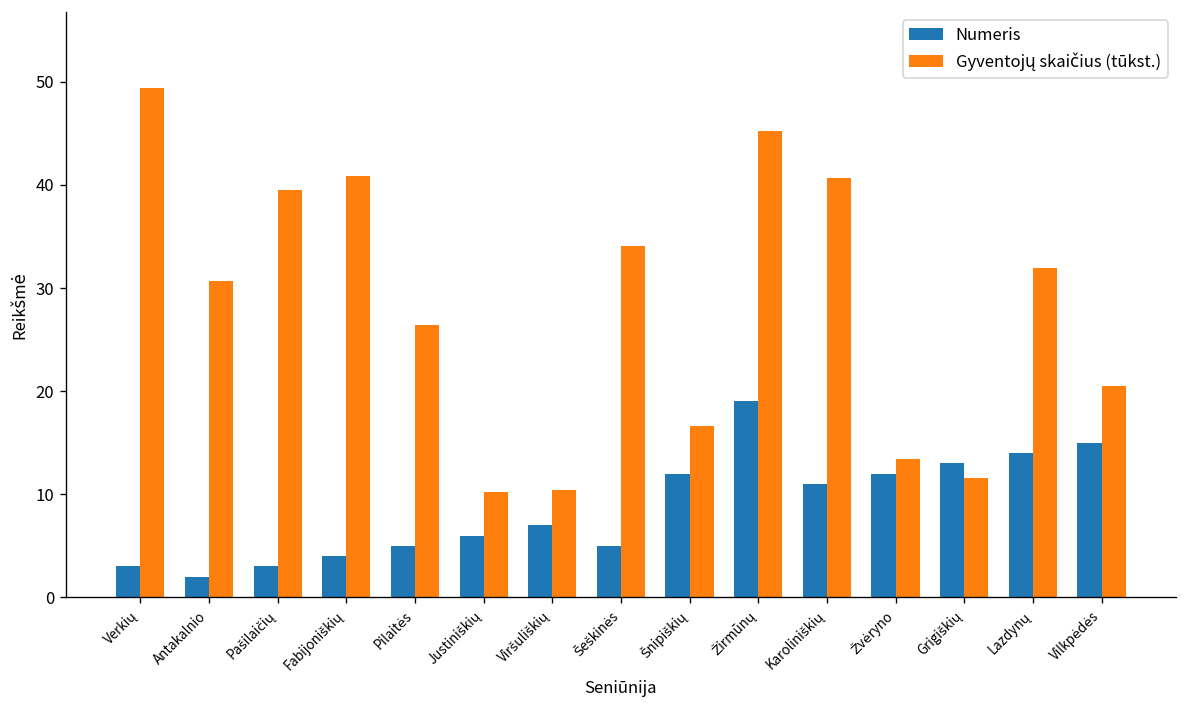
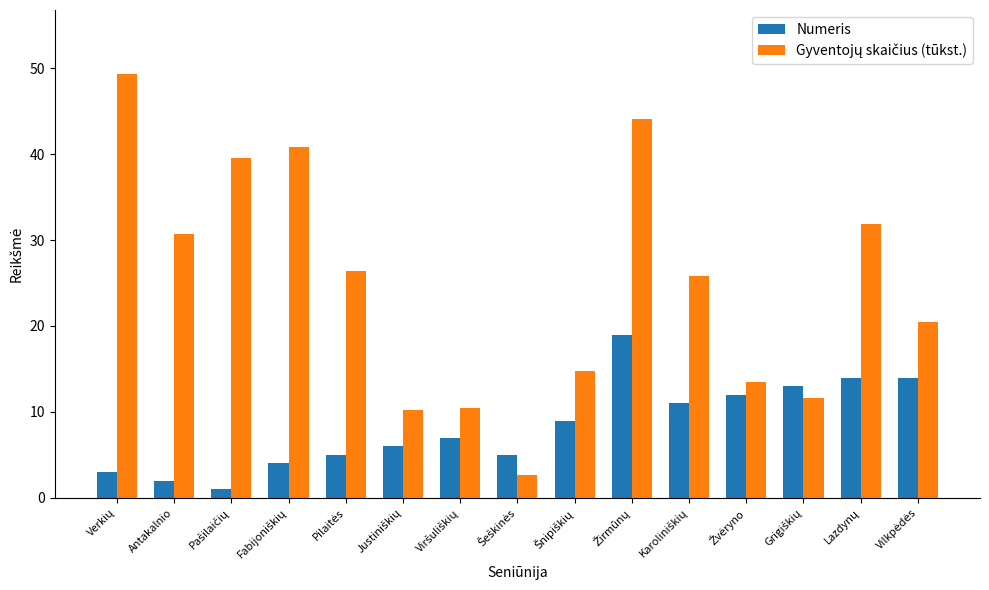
  {
    "Numeris": {
      "Verkių": 3,
      "Antakalnio": 2,
-     "Pašilaičių": 3,
+     "Pašilaičių": 1,
      "Fabijoniškių": 4,
      "Pilaitės": 5,
      "Justiniškių": 6,
      "Viršuliškių": 7,
      "Šeškinės": 5,
-     "Šnipiškių": 12,
+     "Šnipiškių": 9,
      "Žirmūnų": 19,
      "Karoliniškių": 11,
      "Žvėryno": 12,
      "Grigiškių": 13,
      "Lazdynų": 14,
-     "Vilkpėdės": 15
+     "Vilkpėdės": 14
    },
    "Gyventojų skaičius (tūkst.)": {
      "Verkių": 49,
      "Antakalnio": 31,
      "Pašilaičių": 40,
      "Fabijoniškių": 41,
      "Pilaitės": 26,
      "Justiniškių": 10,
      "Viršuliškių": 10,
-     "Šeškinės": 34,
-     "Šnipiškių": 17,
-     "Žirmūnų": 45,
-     "Karoliniškių": 41,
+     "Šeškinės": 3,
+     "Šnipiškių": 15,
+     "Žirmūnų": 44,
+     "Karoliniškių": 26,
      "Žvėryno": 13,
      "Grigiškių": 12,
      "Lazdynų": 32,
      "Vilkpėdės": 20
    }
  }
